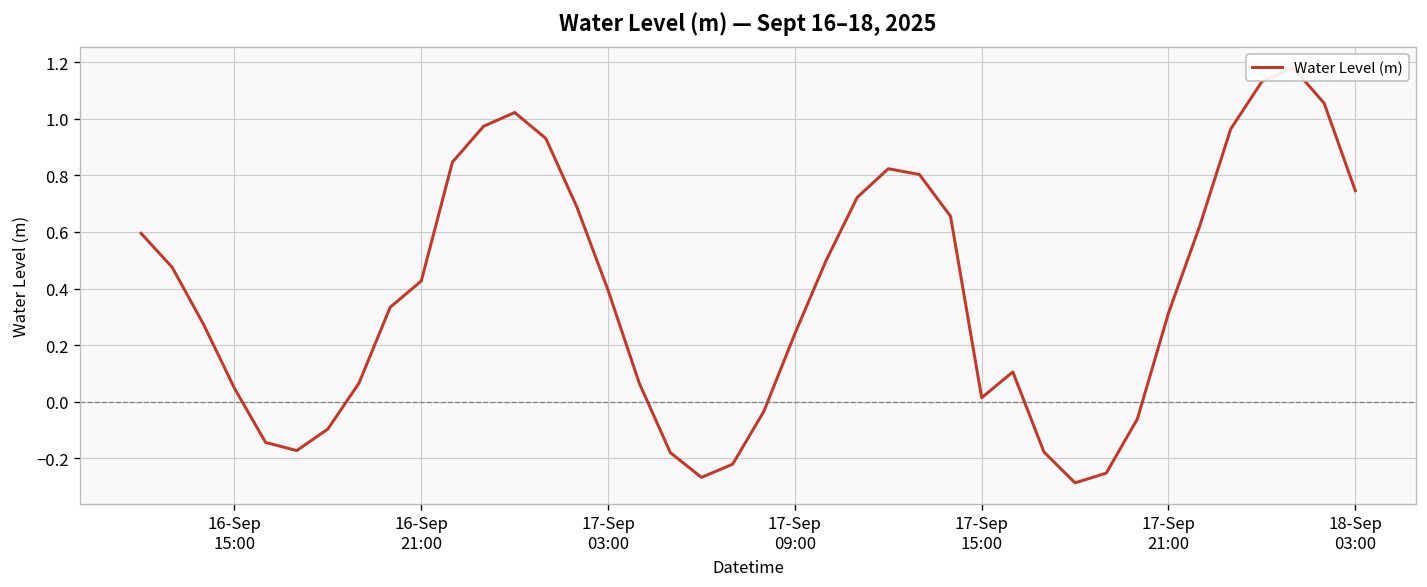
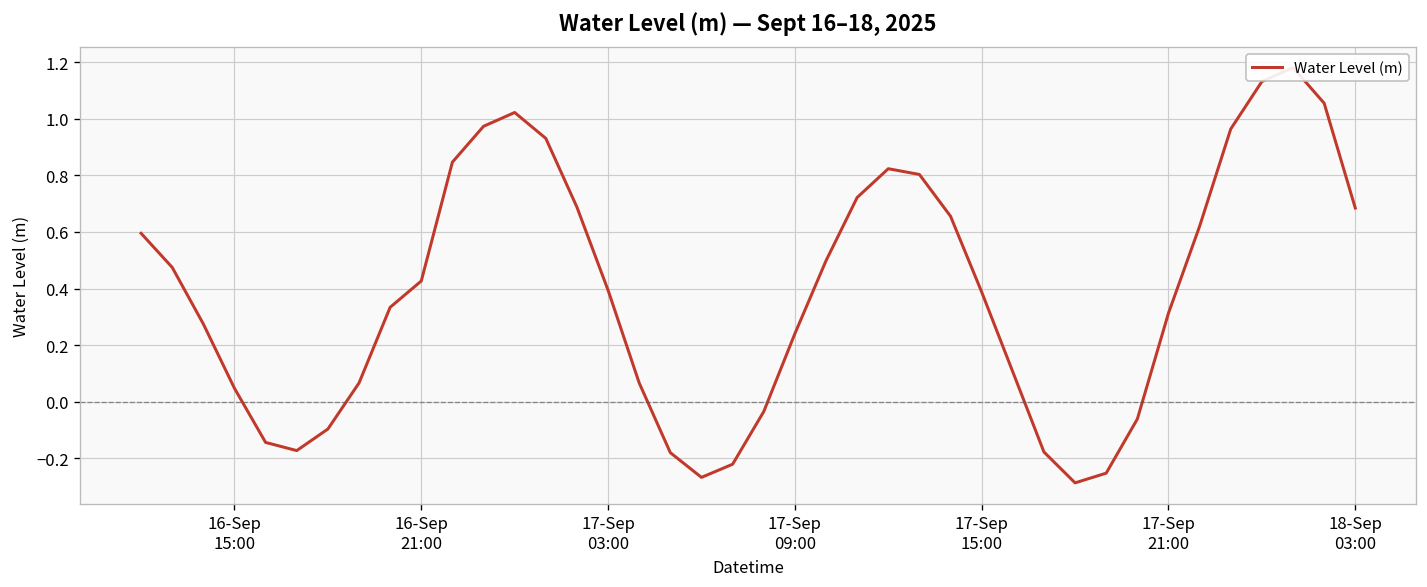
  {
    "16-Sep 15:00": 0.05,
    "16-Sep 21:00": 0.43,
    "17-Sep 03:00": 0.39,
    "17-Sep 09:00": 0.24,
-   "17-Sep 15:00": 0.01,
+   "17-Sep 15:00": 0.39,
    "17-Sep 21:00": 0.31,
-   "18-Sep 03:00": 0.75
+   "18-Sep 03:00": 0.68
  }
